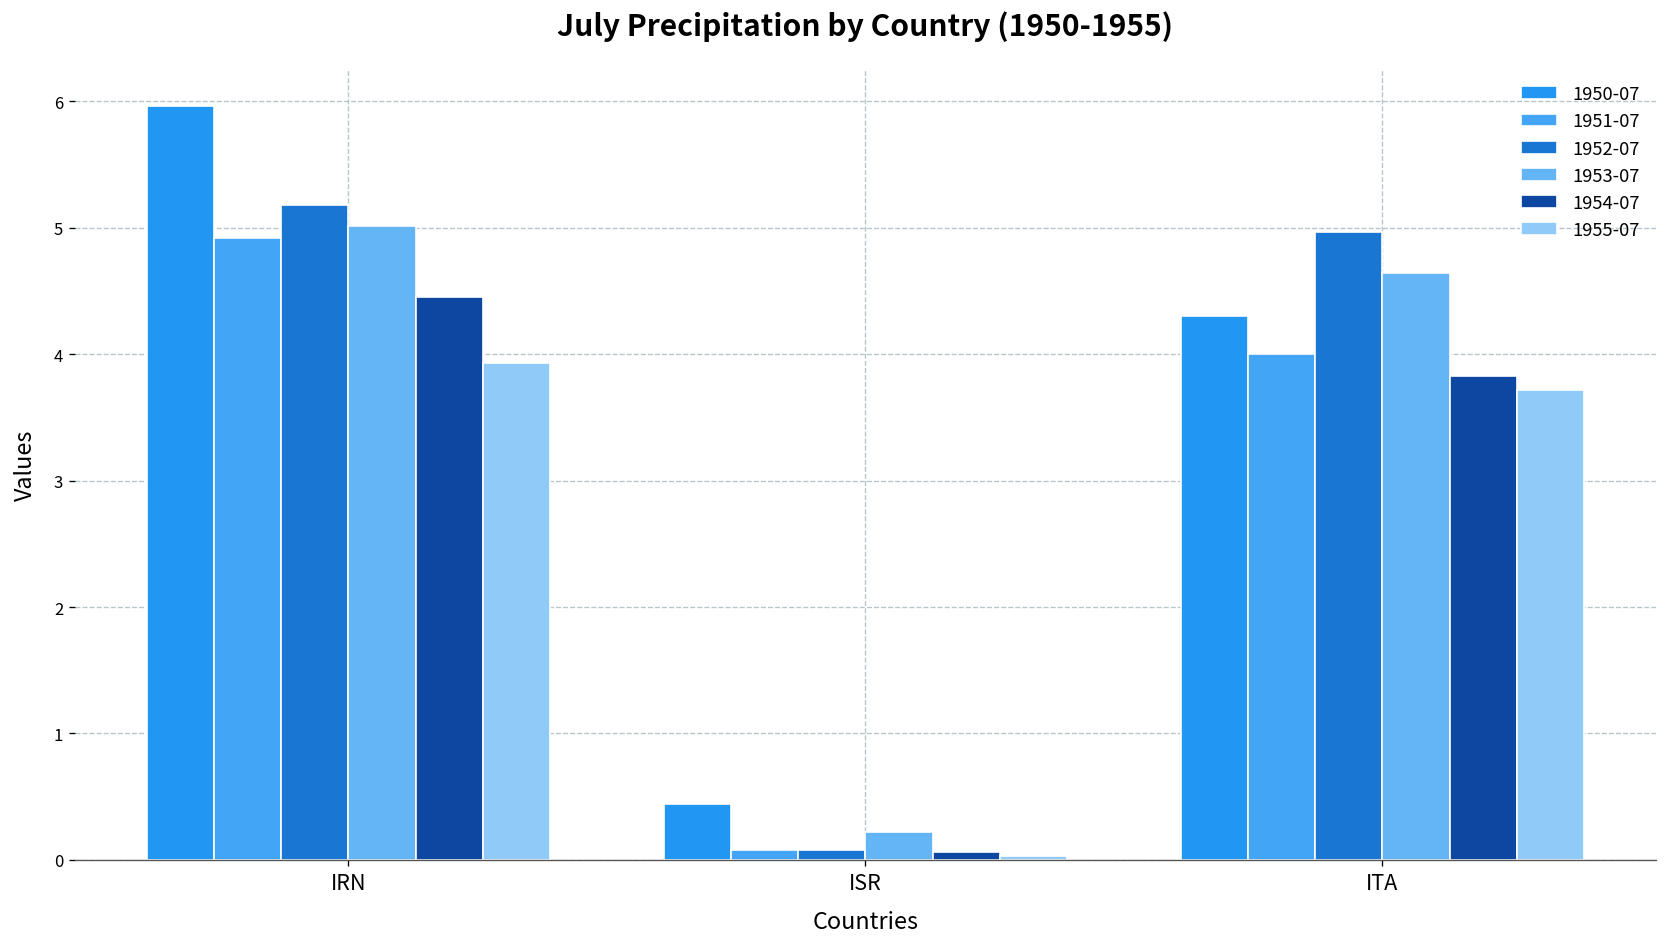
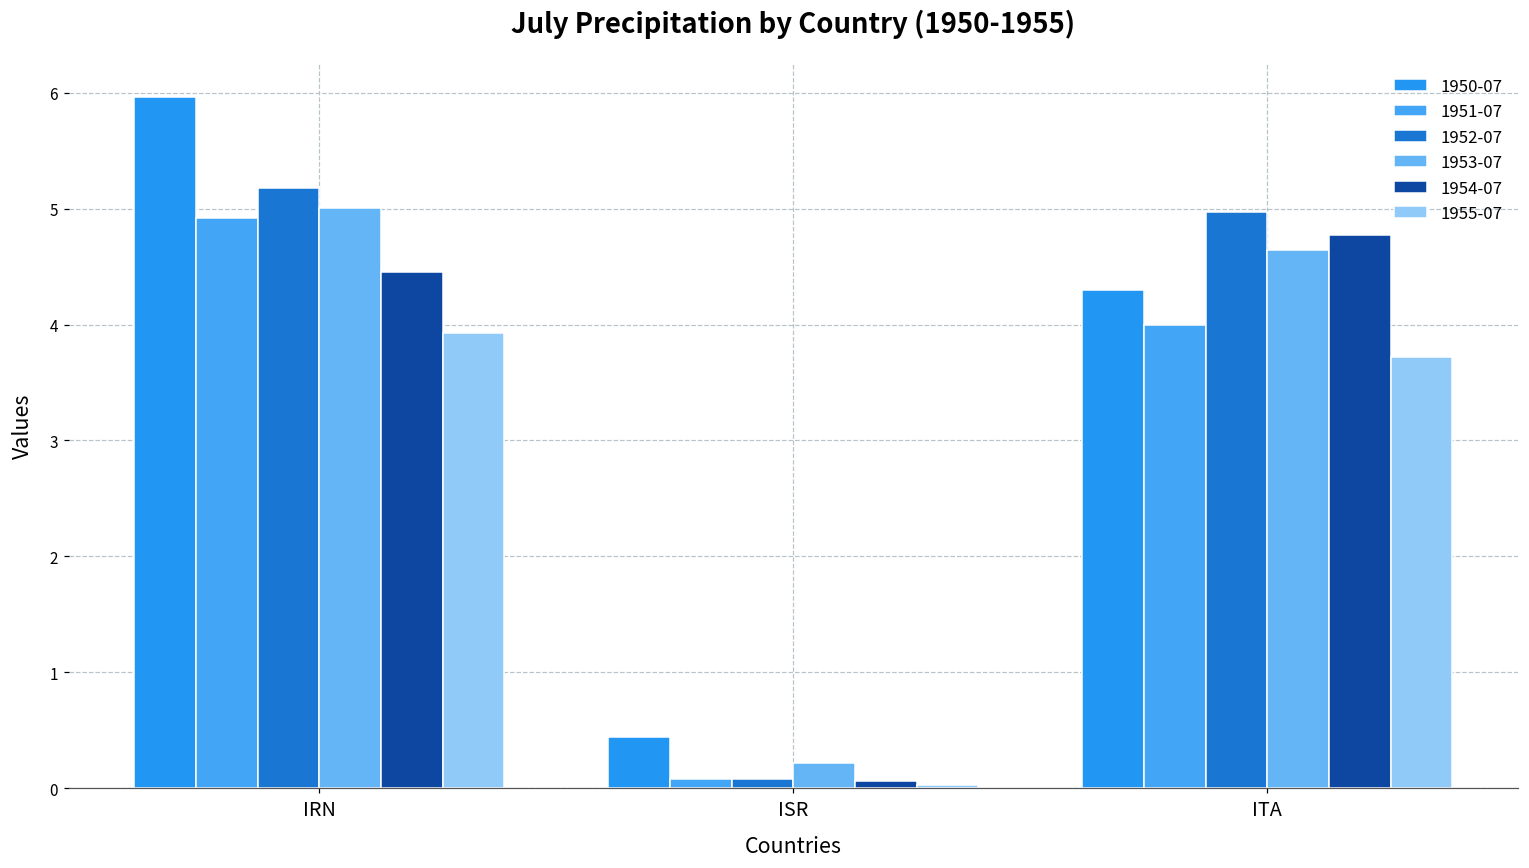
  {
    "1954-07": {
      "IRN": 4.45,
      "ISR": 0.06,
-     "ITA": 3.83
+     "ITA": 4.77
    }
  }
